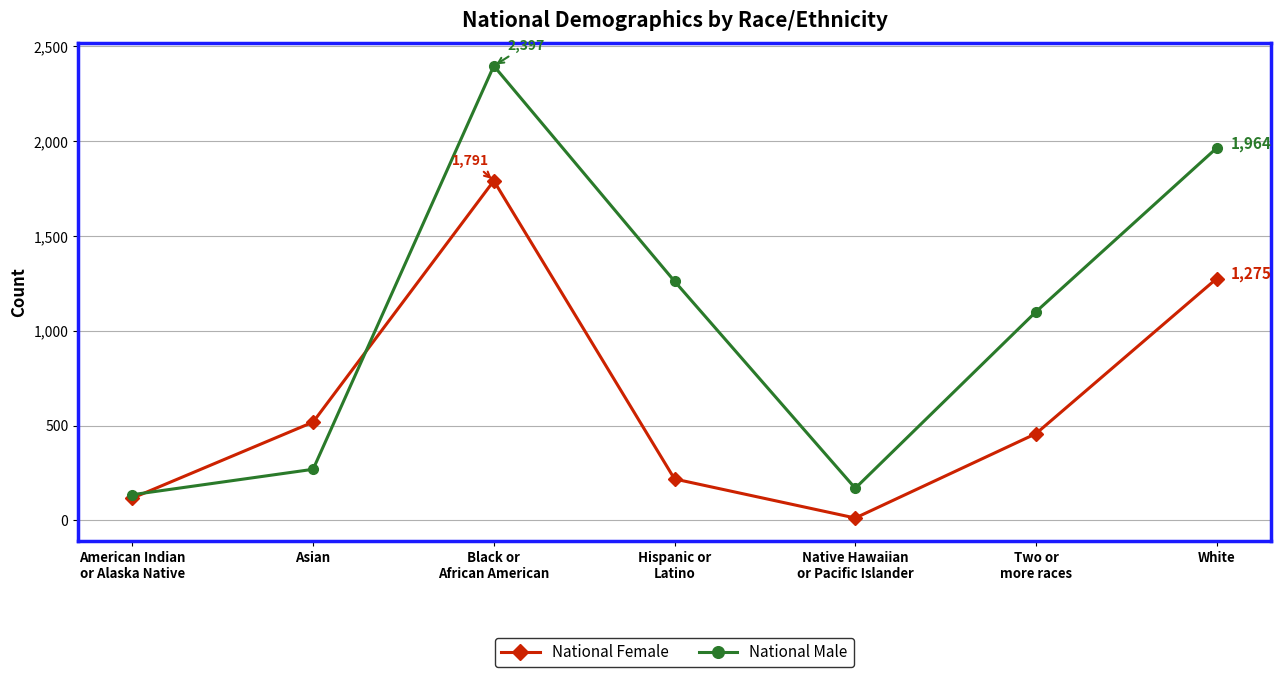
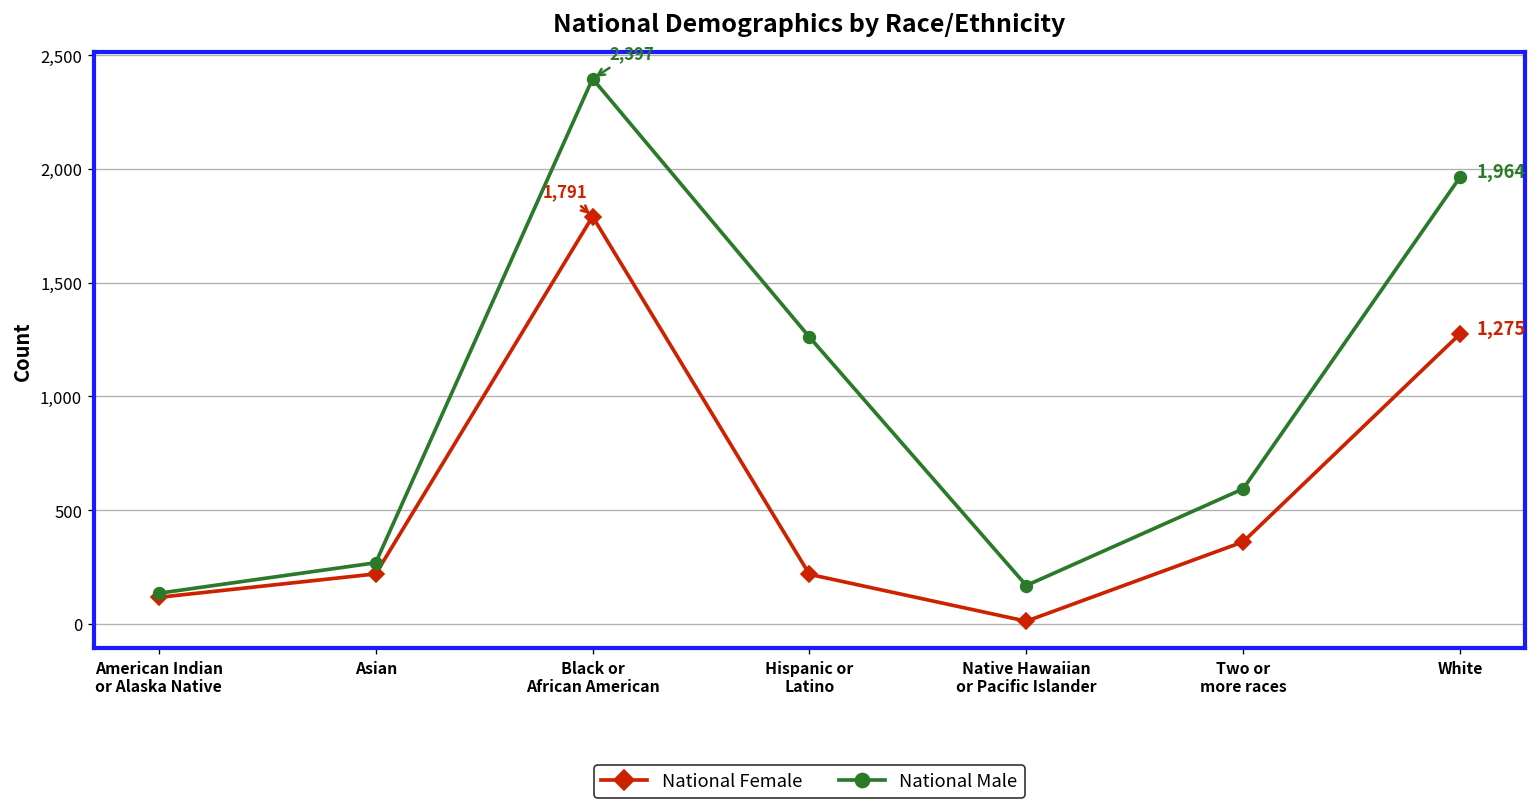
  {
    "National Female": {
      "American Indian or Alaska Native": "120",
-     "Asian": "520",
+     "Asian": "220",
      "Hispanic or Latino": "220",
      "Native Hawaiian or Pacific Islander": "10",
-     "Two or more races": "460"
+     "Two or more races": "360"
    },
    "National Male": {
      "American Indian or Alaska Native": "140",
      "Asian": "270",
      "Hispanic or Latino": "1,260",
      "Native Hawaiian or Pacific Islander": "170",
-     "Two or more races": "1,100"
+     "Two or more races": "590"
    }
  }
